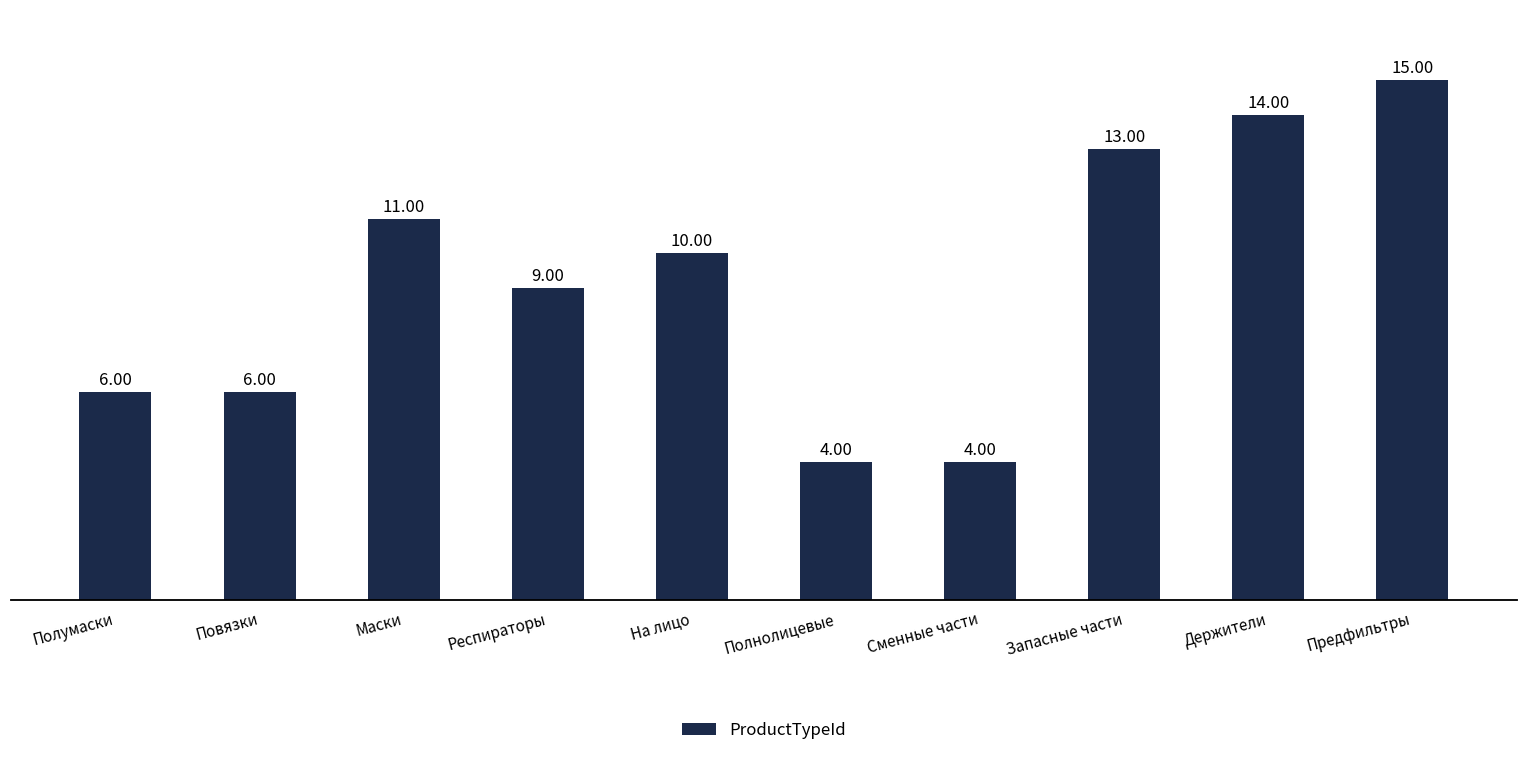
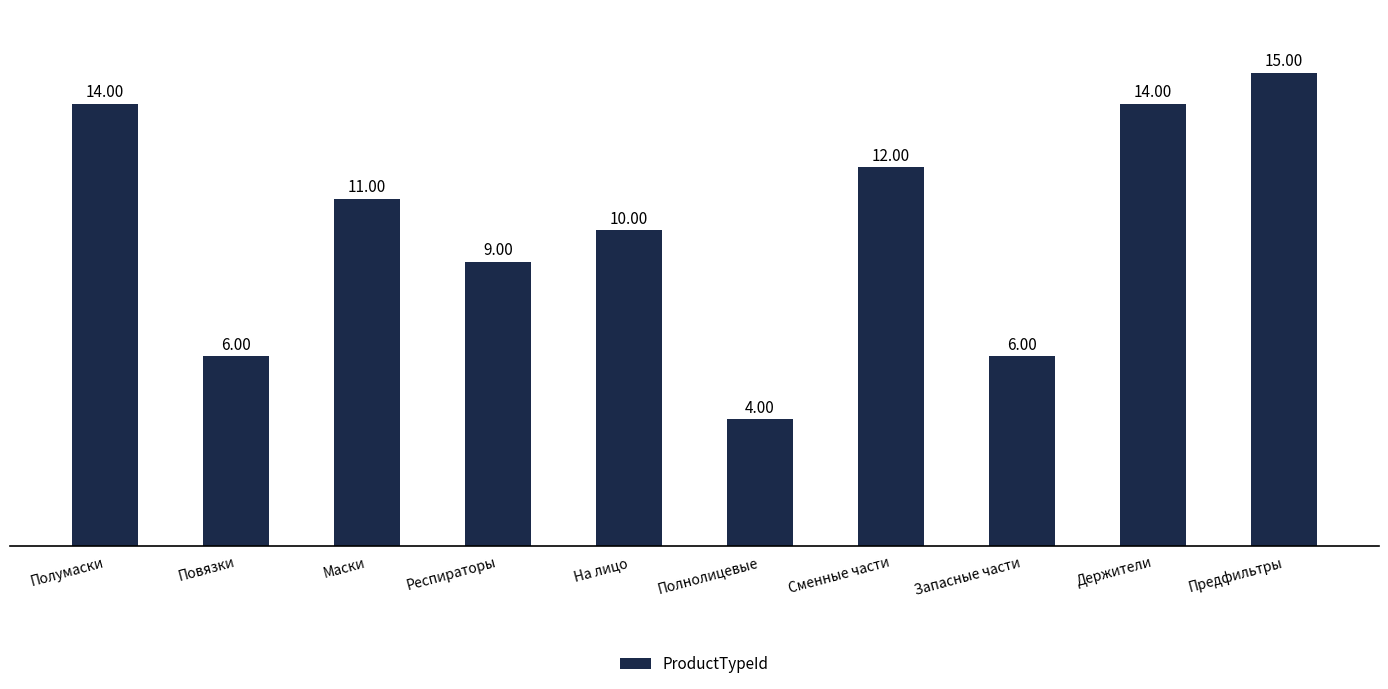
  {
-   "Полумаски": 6.00,
+   "Полумаски": 14.00,
    "Повязки": 6.00,
    "Маски": 11.00,
    "Респираторы": 9.00,
    "На лицо": 10.00,
    "Полнолицевые": 4.00,
-   "Сменные части": 4.00,
-   "Запасные части": 13.00,
+   "Сменные части": 12.00,
+   "Запасные части": 6.00,
    "Держители": 14.00,
    "Предфильтры": 15.00
  }
